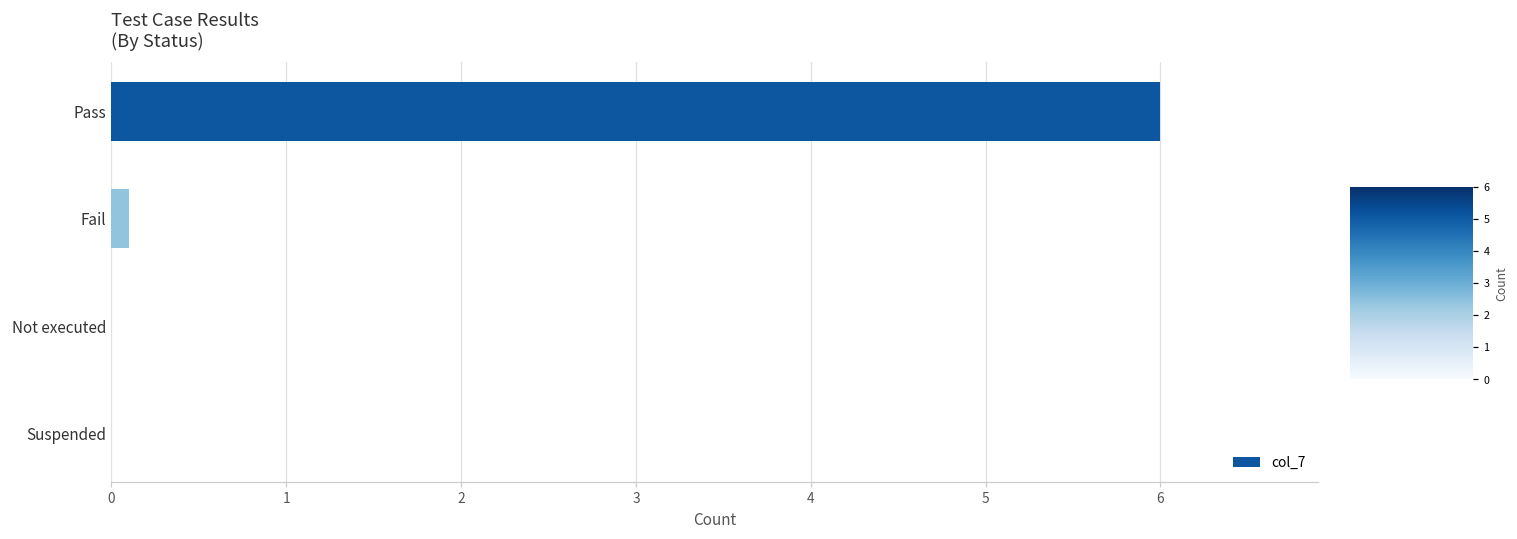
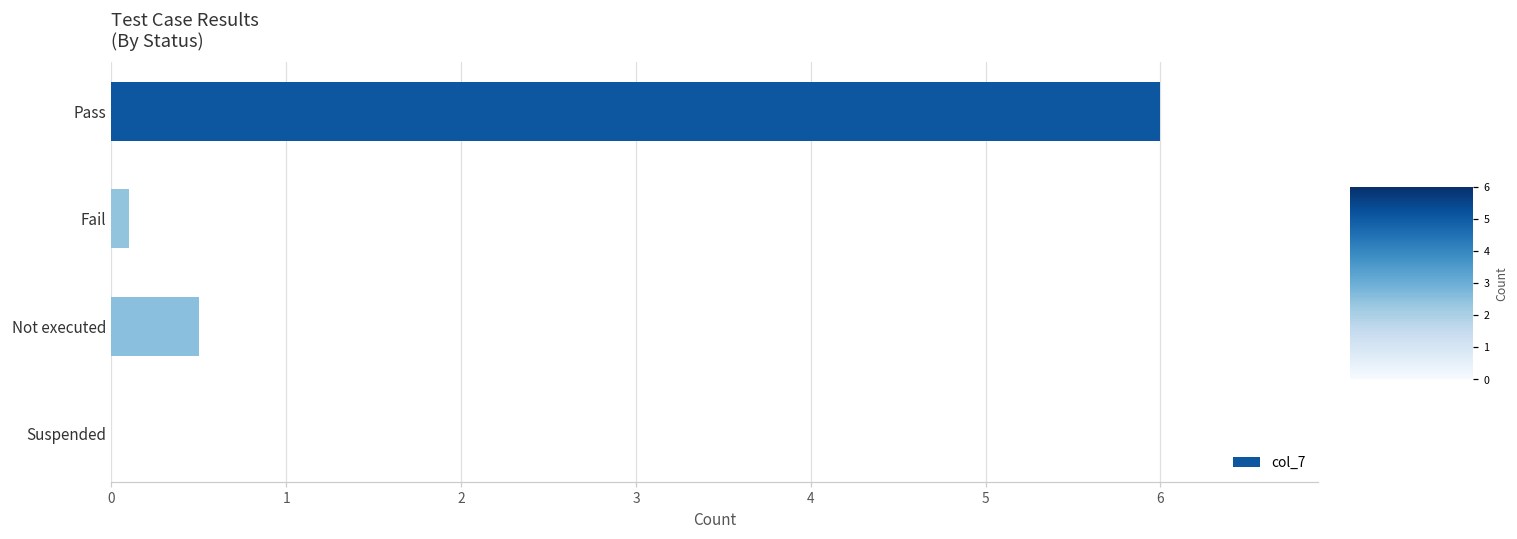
  {
    "Pass": 6.0,
    "Fail": 0.1,
-   "Not executed": 0.0,
+   "Not executed": 0.5,
    "Suspended": 0.0
  }
